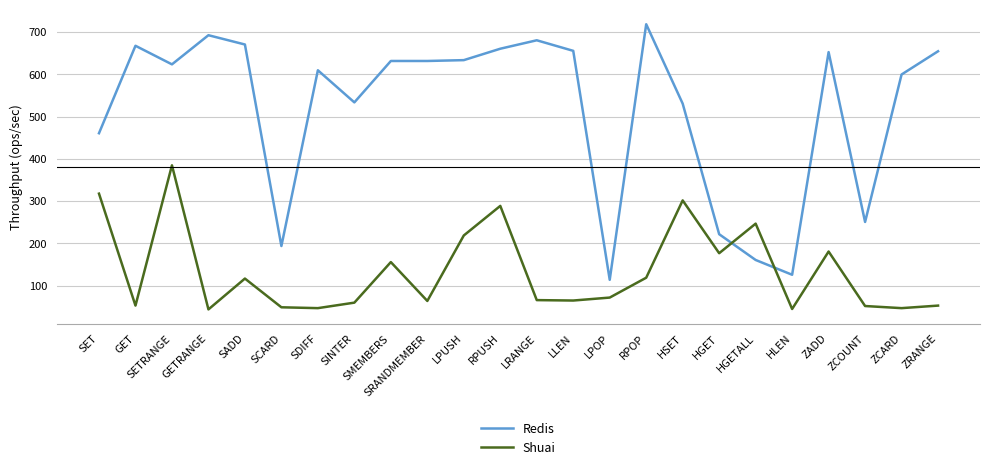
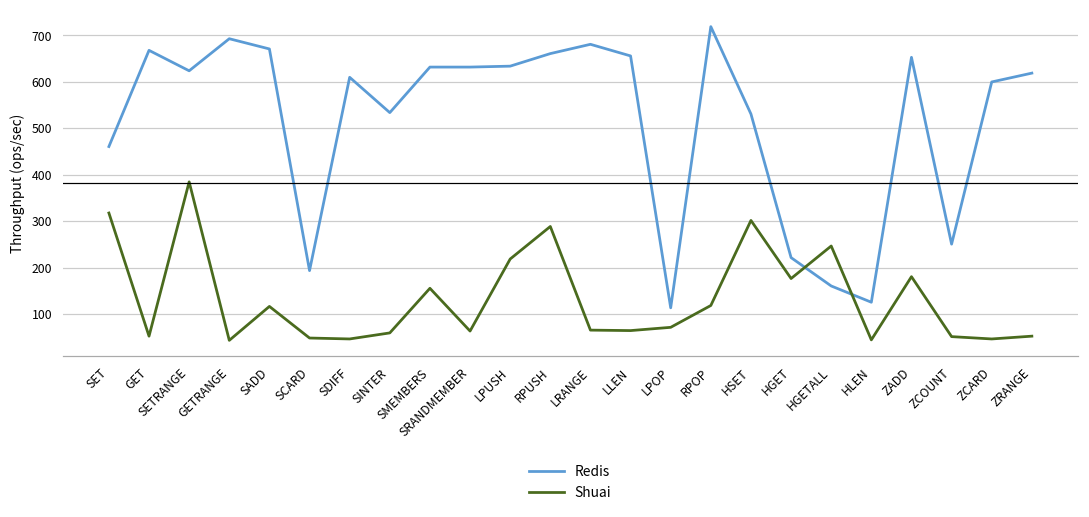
  {
    "Redis": {
      "SET": 460,
      "GET": 670,
      "SETRANGE": 620,
      "GETRANGE": 690,
      "SADD": 670,
      "SCARD": 190,
      "SDIFF": 610,
      "SINTER": 530,
      "SMEMBERS": 630,
      "SRANDMEMBER": 630,
      "LPUSH": 630,
      "RPUSH": 660,
      "LRANGE": 680,
      "LLEN": 660,
      "LPOP": 110,
      "RPOP": 720,
      "HSET": 530,
      "HGET": 220,
      "HGETALL": 160,
      "HLEN": 130,
      "ZADD": 650,
      "ZCOUNT": 250,
      "ZCARD": 600,
-     "ZRANGE": 660
+     "ZRANGE": 620
    },
    "Shuai": {
      "SET": 320,
      "GET": 50,
      "SETRANGE": 390,
      "GETRANGE": 40,
      "SADD": 120,
      "SCARD": 50,
      "SDIFF": 50,
      "SINTER": 60,
      "SMEMBERS": 160,
      "SRANDMEMBER": 60,
      "LPUSH": 220,
      "RPUSH": 290,
      "LRANGE": 70,
      "LLEN": 70,
      "LPOP": 70,
      "RPOP": 120,
      "HSET": 300,
      "HGET": 180,
      "HGETALL": 250,
      "HLEN": 50,
      "ZADD": 180,
      "ZCOUNT": 50,
      "ZCARD": 50,
      "ZRANGE": 50
    }
  }
